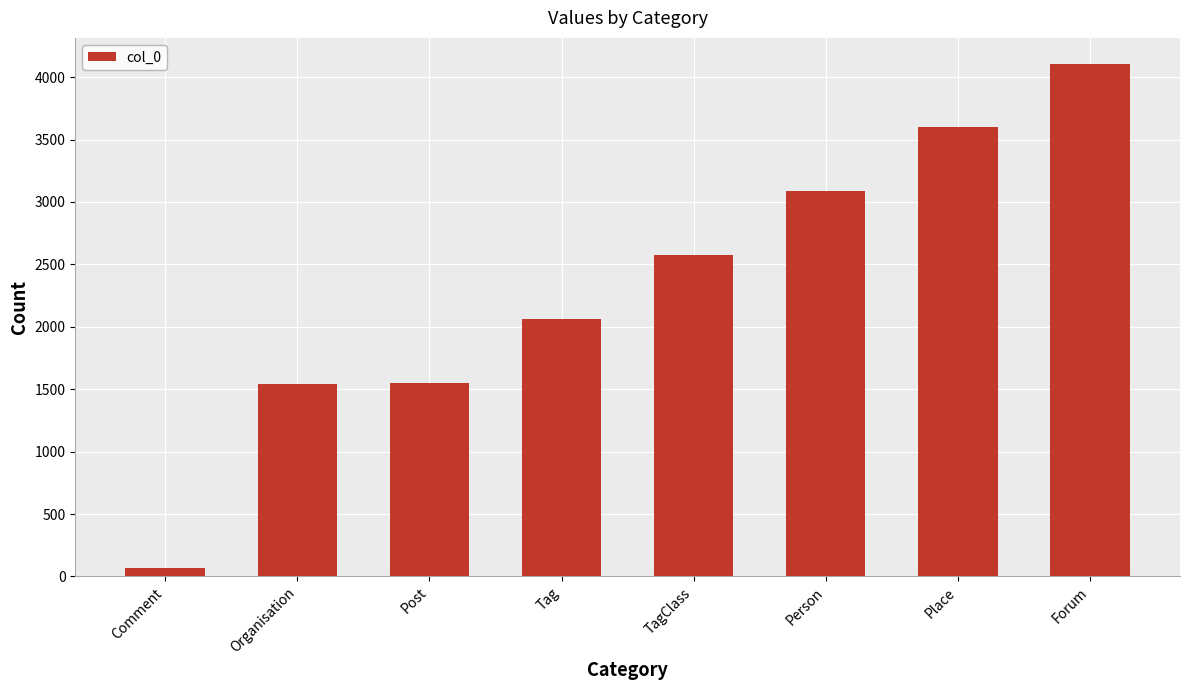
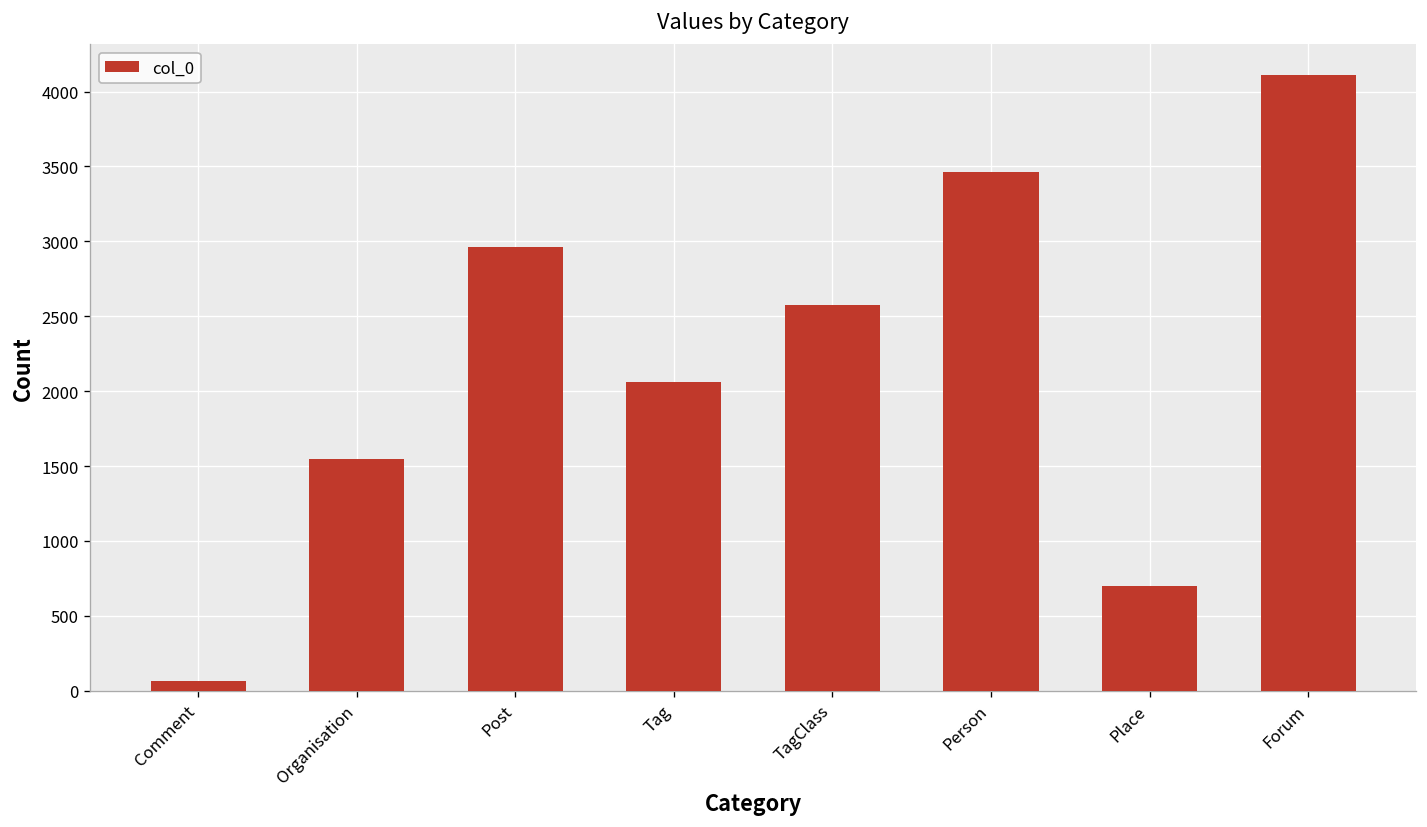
  {
    "Comment": 60,
    "Organisation": 1540,
-   "Post": 1550,
+   "Post": 2960,
    "Tag": 2060,
    "TagClass": 2570,
-   "Person": 3090,
-   "Place": 3600,
+   "Person": 3460,
+   "Place": 700,
    "Forum": 4110
  }
